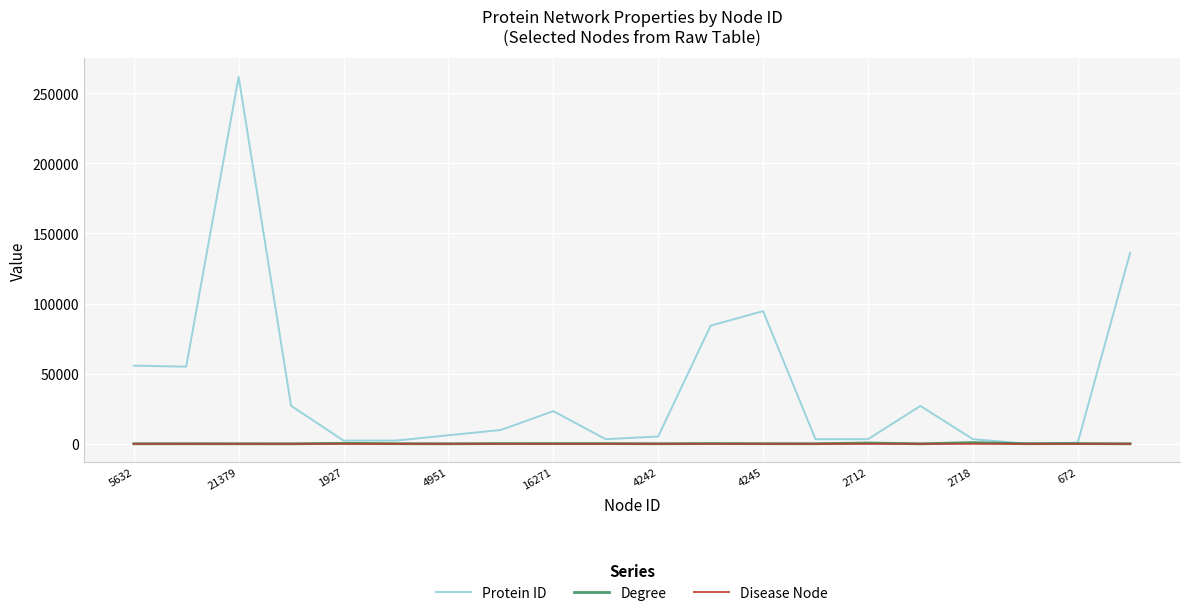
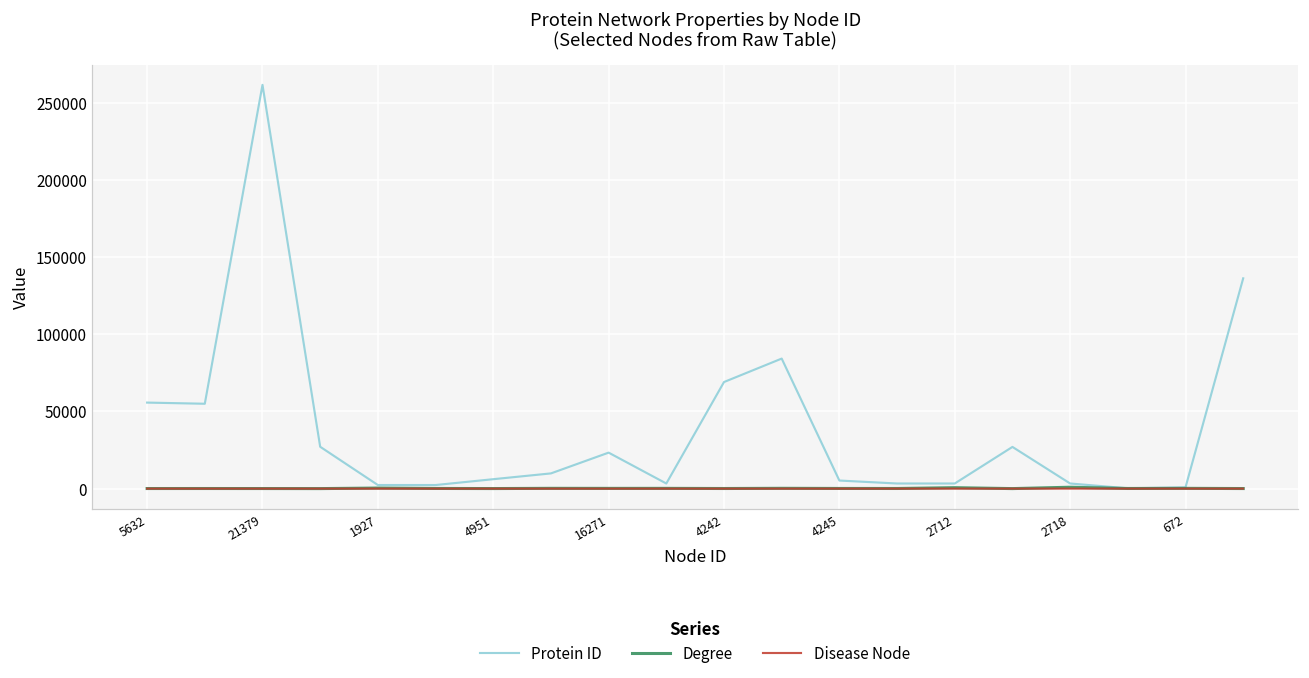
  {
    "Protein ID": {
      "5632": 56000,
      "21379": 262000,
      "1927": 2000,
      "4951": 6000,
      "16271": 23000,
-     "4242": 5000,
-     "4245": 95000,
+     "4242": 69000,
+     "4245": 5000,
      "2712": 3000,
      "2718": 3000
    }
  }
